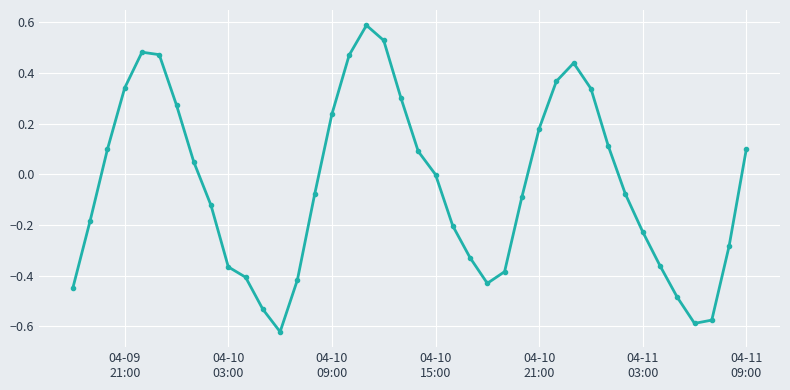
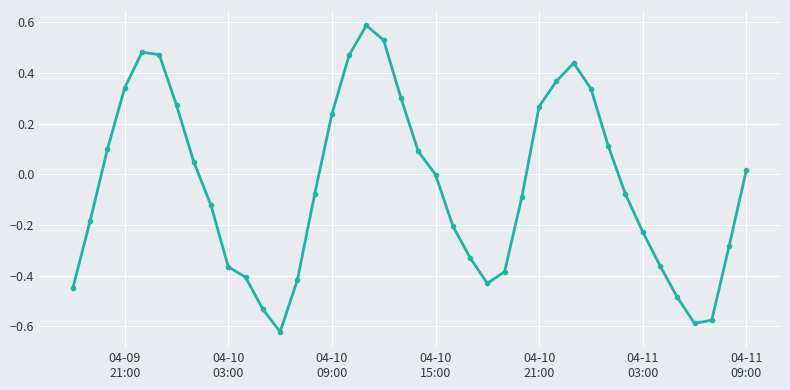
  {
    "04-09 21:00": 0.34,
    "04-10 03:00": -0.36,
    "04-10 09:00": 0.24,
    "04-10 15:00": 0.00,
-   "04-10 21:00": 0.18,
+   "04-10 21:00": 0.27,
    "04-11 03:00": -0.23,
-   "04-11 09:00": 0.10
+   "04-11 09:00": 0.02
  }
